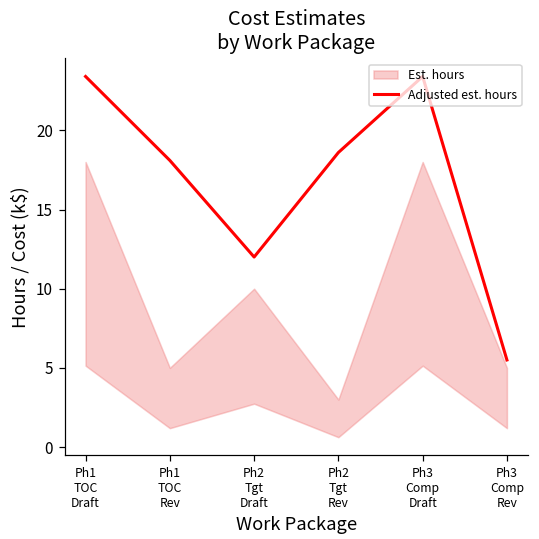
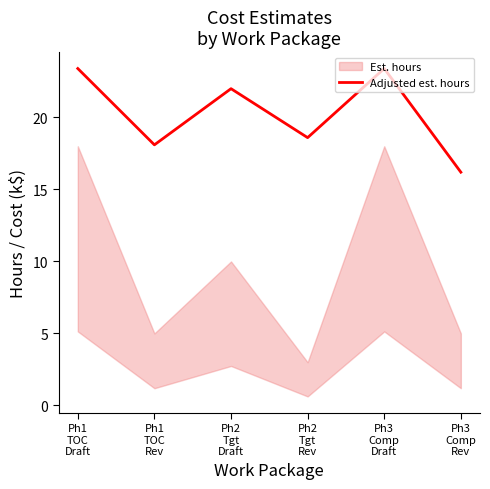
  {
    "Adjusted est. hours": {
      "Ph1 TOC Draft": 23.4,
      "Ph1 TOC Rev": 18.1,
-     "Ph2 Tgt Draft": 12,
+     "Ph2 Tgt Draft": 22,
      "Ph2 Tgt Rev": 18.6,
-     "Ph3 Comp Rev": 5.5
+     "Ph3 Comp Rev": 16.2
    }
  }
